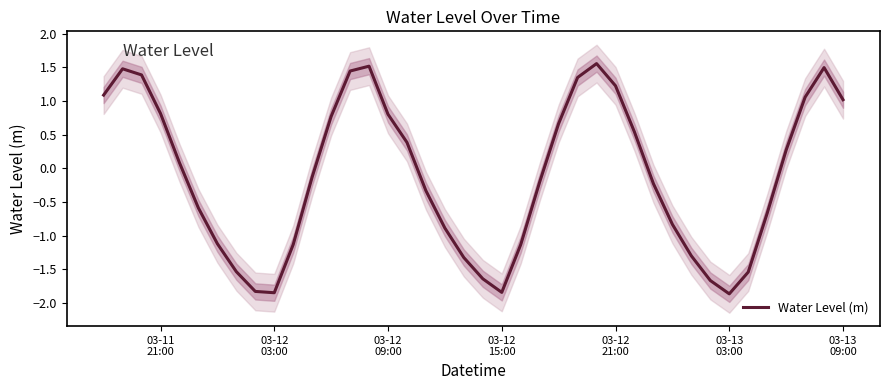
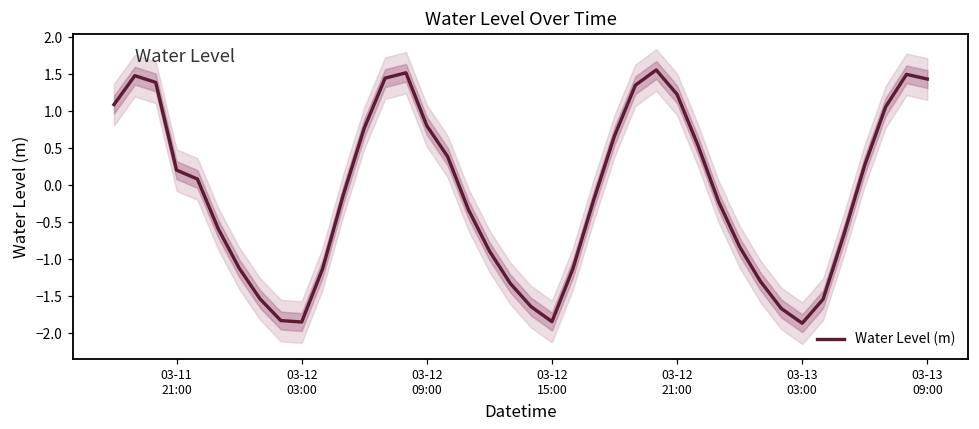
  {
    "Water Level (m)": {
-     "03-11 21:00": 0.8,
+     "03-11 21:00": 0.2,
      "03-12 03:00": -1.8,
      "03-12 09:00": 0.8,
      "03-12 15:00": -1.8,
      "03-12 21:00": 1.2,
      "03-13 03:00": -1.9,
-     "03-13 09:00": 1.0
+     "03-13 09:00": 1.4
    }
  }
